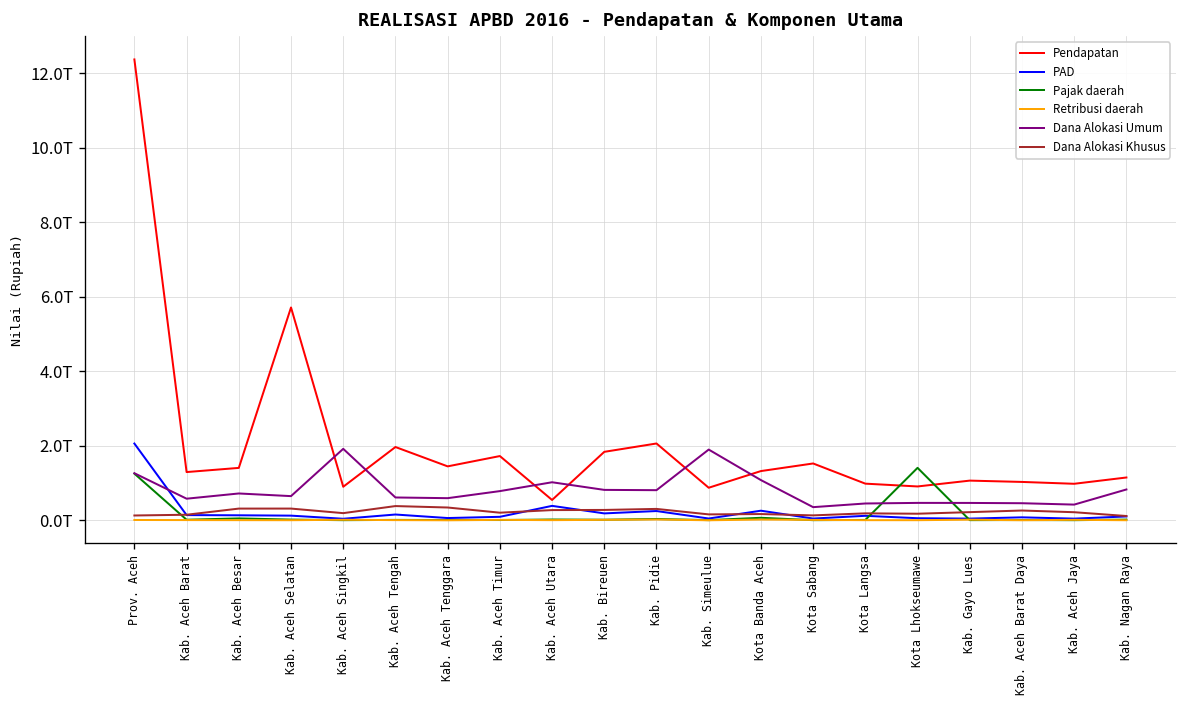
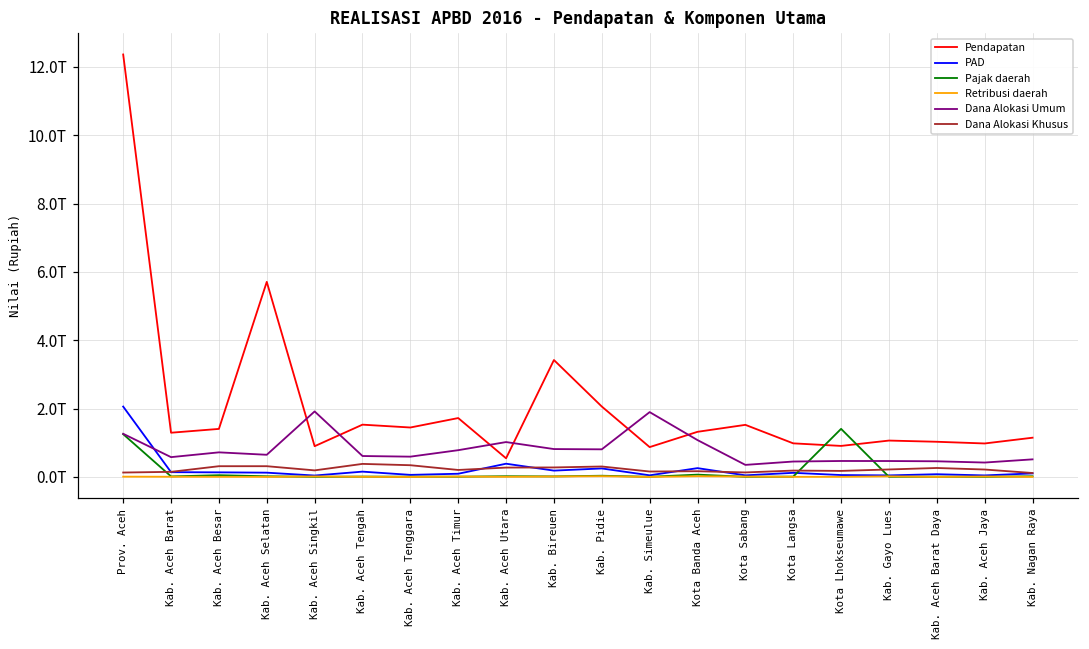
  {
    "Pendapatan": {
      "Prov. Aceh": "12.4T",
      "Kab. Aceh Barat": "1.3T",
      "Kab. Aceh Besar": "1.4T",
      "Kab. Aceh Selatan": "5.7T",
      "Kab. Aceh Singkil": "0.9T",
-     "Kab. Aceh Tengah": "2.0T",
+     "Kab. Aceh Tengah": "1.5T",
      "Kab. Aceh Tenggara": "1.4T",
      "Kab. Aceh Timur": "1.7T",
      "Kab. Aceh Utara": "0.5T",
-     "Kab. Bireuen": "1.8T",
+     "Kab. Bireuen": "3.4T",
      "Kab. Pidie": "2.1T",
      "Kab. Simeulue": "0.9T",
      "Kota Banda Aceh": "1.3T",
      "Kota Sabang": "1.5T",
      "Kota Langsa": "1.0T",
      "Kota Lhokseumawe": "0.9T",
      "Kab. Gayo Lues": "1.1T",
      "Kab. Aceh Barat Daya": "1.0T",
      "Kab. Aceh Jaya": "1.0T",
      "Kab. Nagan Raya": "1.1T"
    },
    "PAD": {
      "Prov. Aceh": "2.1T",
      "Kab. Aceh Besar": "0.1T",
      "Kab. Aceh Selatan": "0.1T",
      "Kab. Aceh Tengah": "0.2T",
      "Kab. Aceh Utara": "0.4T",
      "Kab. Bireuen": "0.2T",
      "Kota Banda Aceh": "0.3T"
    },
    "Pajak daerah": {
      "Kota Lhokseumawe": "1.4T"
    },
    "Retribusi daerah": {
      "Prov. Aceh": "0.0T"
    },
    "Dana Alokasi Umum": {
      "Kab. Aceh Barat": "0.6T",
      "Kab. Aceh Besar": "0.7T",
      "Kab. Aceh Selatan": "0.6T",
      "Kab. Aceh Singkil": "1.9T",
      "Kab. Aceh Tengah": "0.6T",
      "Kab. Aceh Tenggara": "0.6T",
      "Kab. Aceh Timur": "0.8T",
      "Kab. Aceh Utara": "1.0T",
      "Kab. Bireuen": "0.8T",
      "Kab. Pidie": "0.8T",
      "Kab. Simeulue": "1.9T",
      "Kota Banda Aceh": "1.1T",
      "Kota Sabang": "0.4T",
      "Kota Langsa": "0.5T",
      "Kota Lhokseumawe": "0.5T",
      "Kab. Gayo Lues": "0.5T",
      "Kab. Aceh Barat Daya": "0.5T",
      "Kab. Aceh Jaya": "0.4T",
-     "Kab. Nagan Raya": "0.8T"
+     "Kab. Nagan Raya": "0.5T"
    },
    "Dana Alokasi Khusus": {
      "Prov. Aceh": "0.1T",
      "Kab. Aceh Besar": "0.3T",
      "Kab. Aceh Selatan": "0.3T",
      "Kab. Aceh Singkil": "0.2T",
      "Kab. Aceh Tengah": "0.4T",
      "Kab. Aceh Tenggara": "0.3T",
      "Kab. Aceh Timur": "0.2T",
      "Kab. Aceh Utara": "0.3T",
      "Kab. Bireuen": "0.3T",
      "Kab. Simeulue": "0.2T",
      "Kota Banda Aceh": "0.2T",
      "Kota Sabang": "0.1T",
      "Kota Lhokseumawe": "0.2T",
      "Kab. Gayo Lues": "0.2T",
      "Kab. Aceh Barat Daya": "0.3T",
      "Kab. Aceh Jaya": "0.2T"
    }
  }
